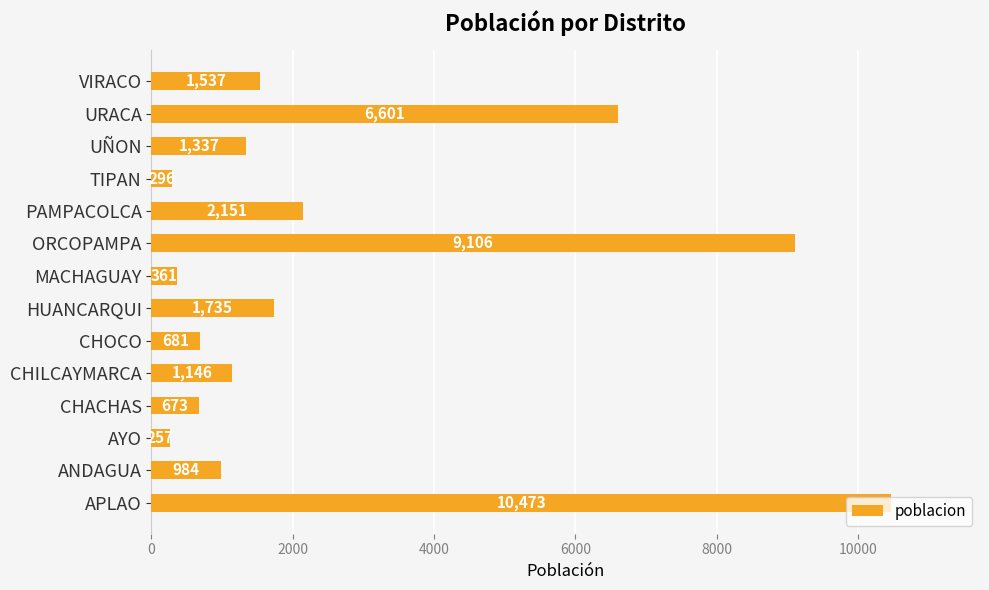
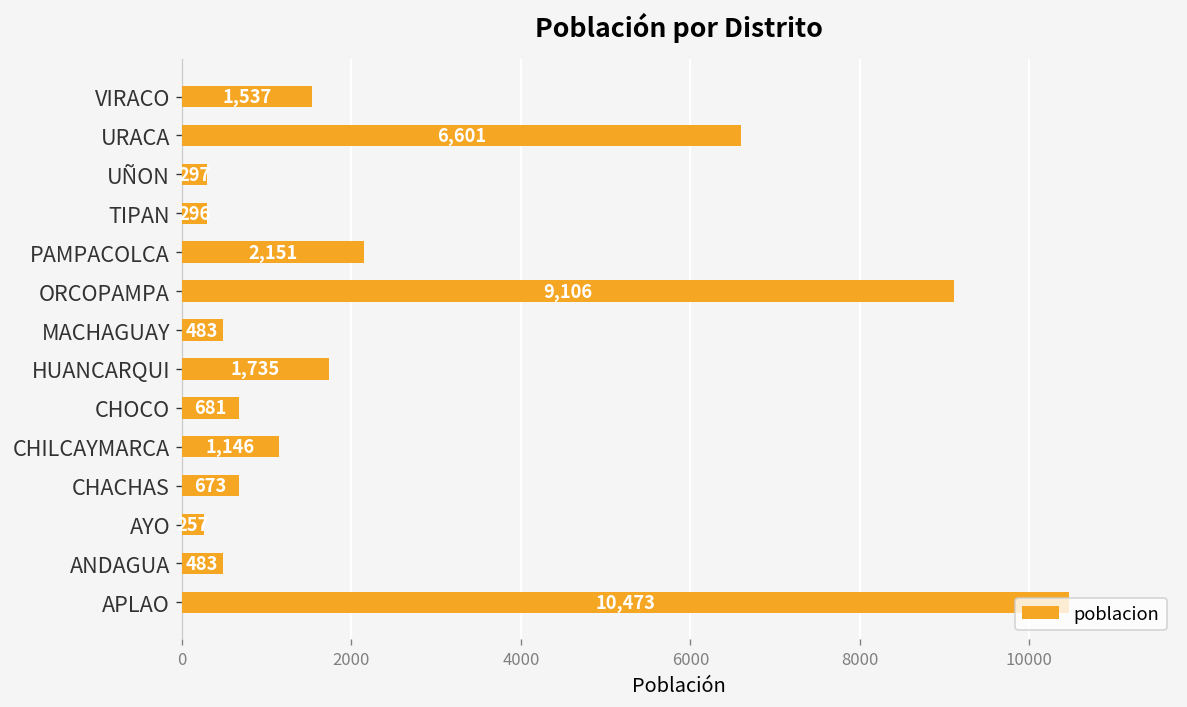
  {
    "VIRACO": "1,537",
    "URACA": "6,601",
-   "UÑON": "1,337",
+   "UÑON": "297",
    "TIPAN": "296",
    "PAMPACOLCA": "2,151",
    "ORCOPAMPA": "9,106",
-   "MACHAGUAY": "361",
+   "MACHAGUAY": "483",
    "HUANCARQUI": "1,735",
    "CHOCO": "681",
    "CHILCAYMARCA": "1,146",
    "CHACHAS": "673",
    "AYO": "257",
-   "ANDAGUA": "984"
+   "ANDAGUA": "483"
  }
